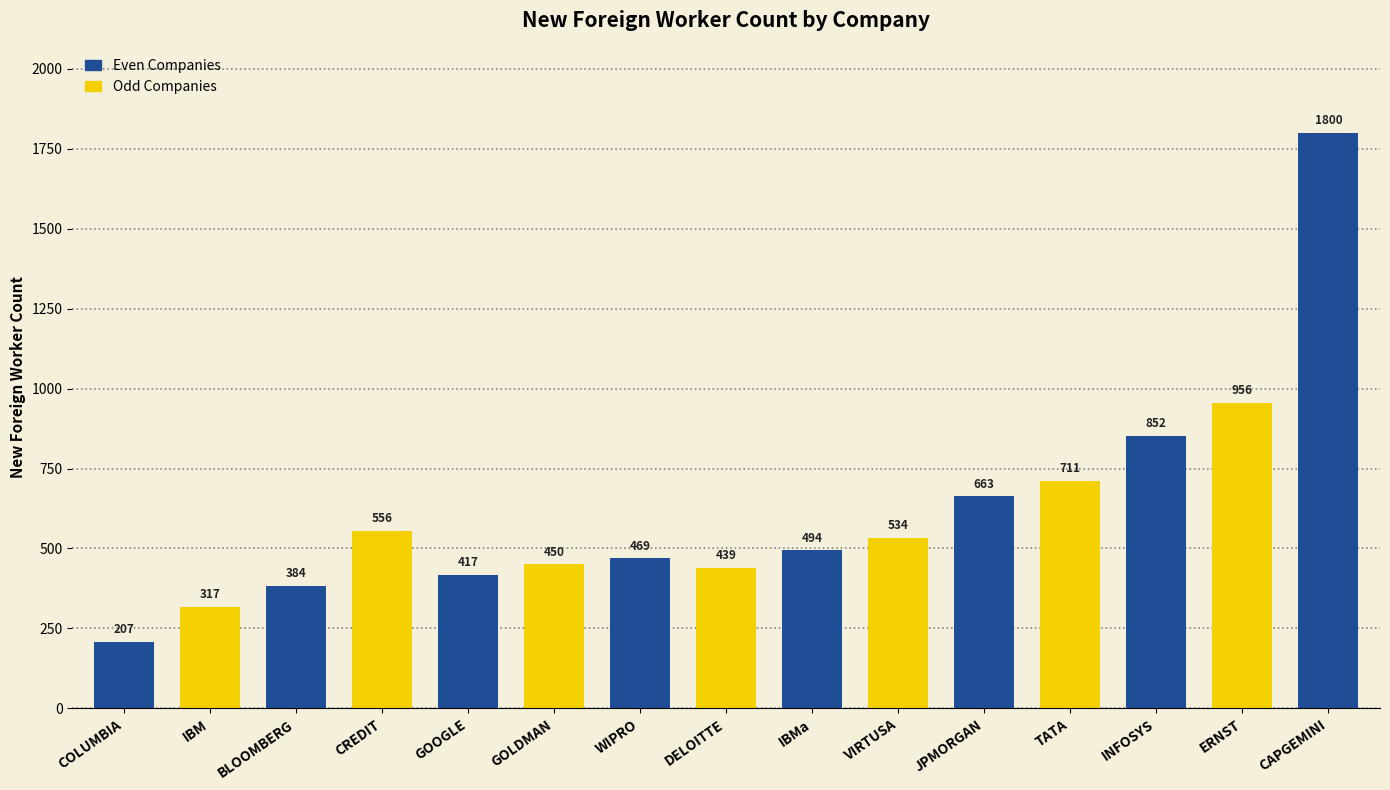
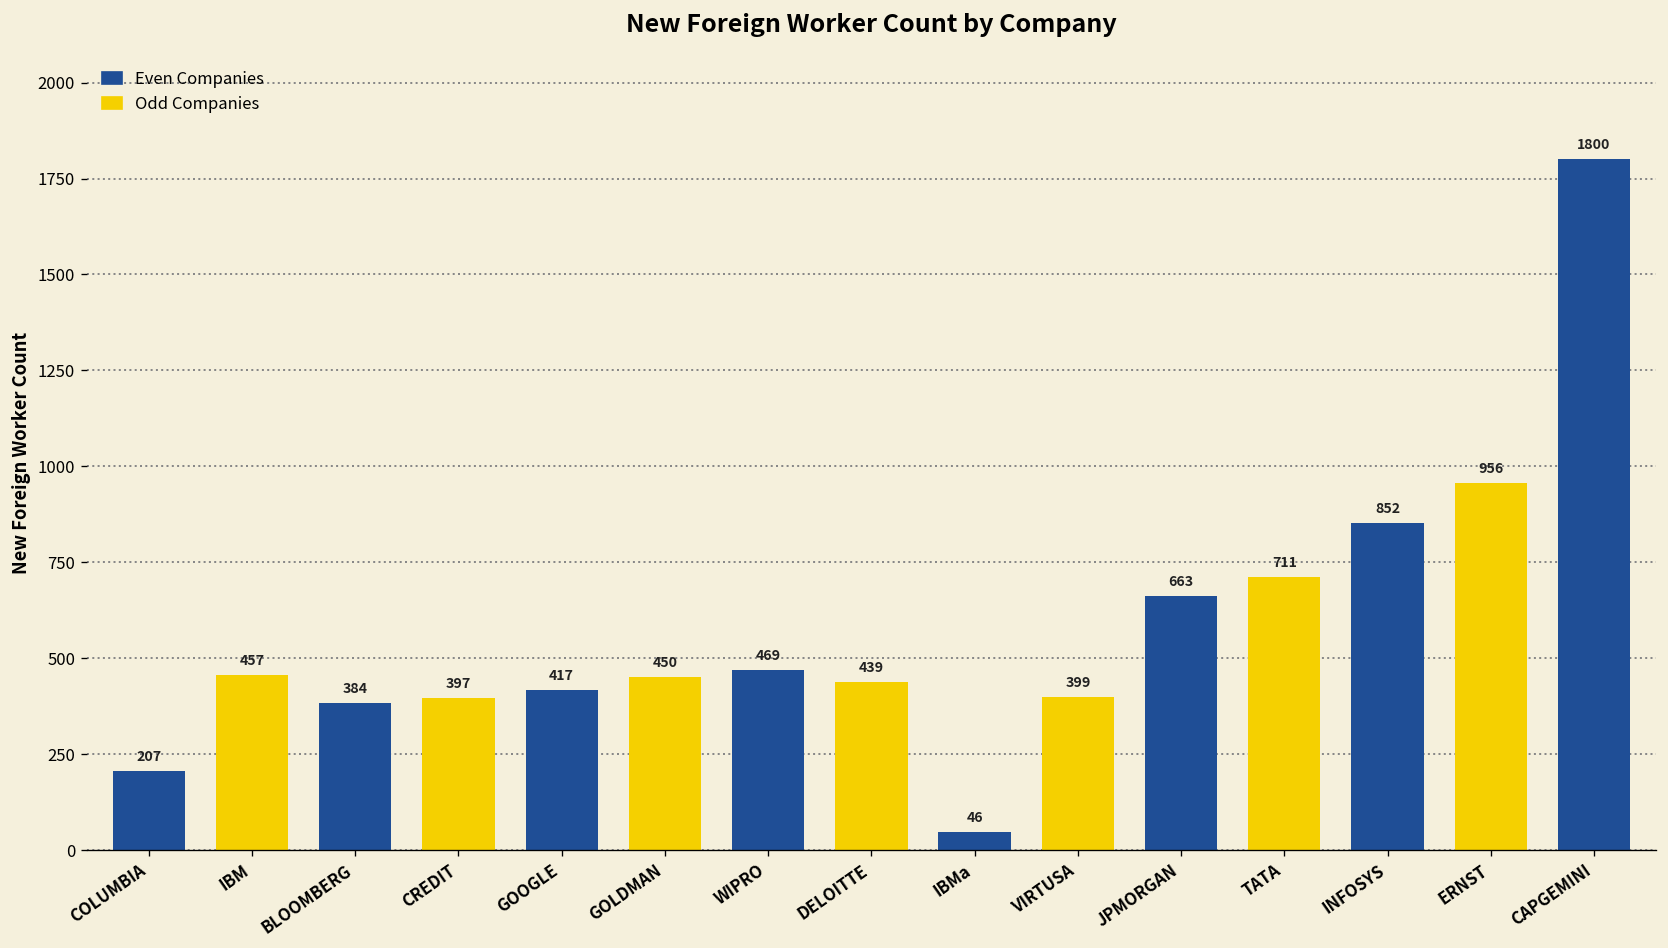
  {
    "COLUMBIA": 207,
-   "IBM": 317,
+   "IBM": 457,
    "BLOOMBERG": 384,
-   "CREDIT": 556,
+   "CREDIT": 397,
    "GOOGLE": 417,
    "GOLDMAN": 450,
    "WIPRO": 469,
    "DELOITTE": 439,
-   "IBMa": 494,
-   "VIRTUSA": 534,
+   "IBMa": 46,
+   "VIRTUSA": 399,
    "JPMORGAN": 663,
    "TATA": 711,
    "INFOSYS": 852,
    "ERNST": 956,
    "CAPGEMINI": 1800
  }
